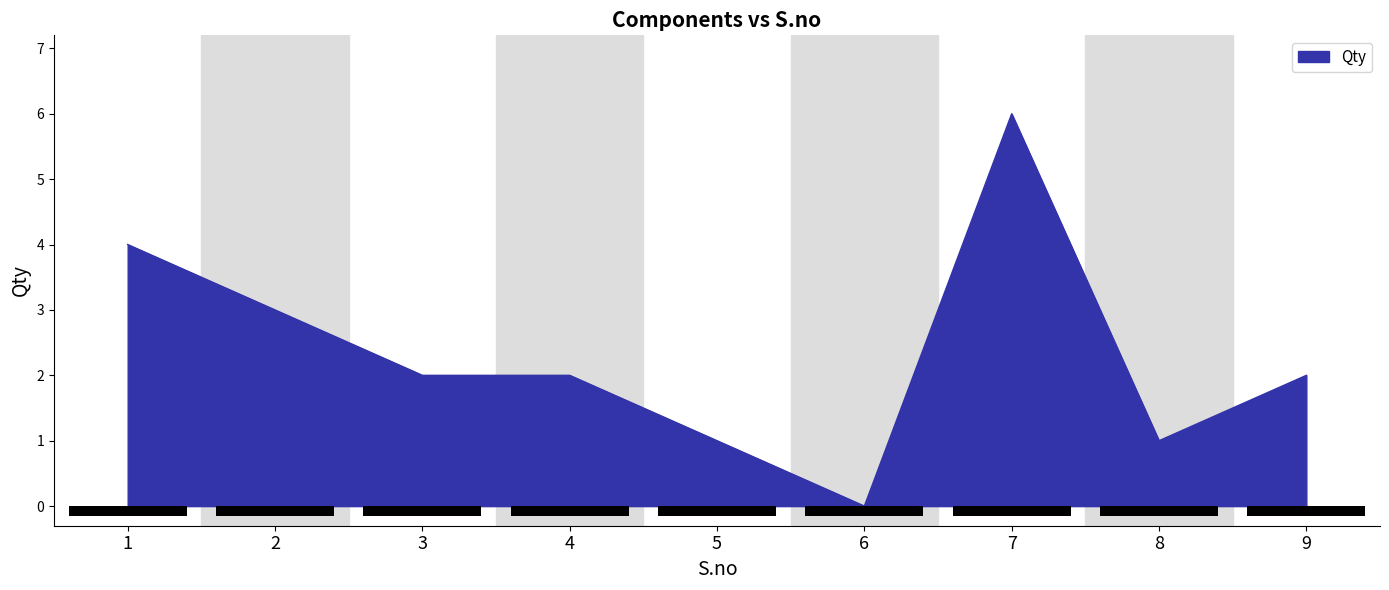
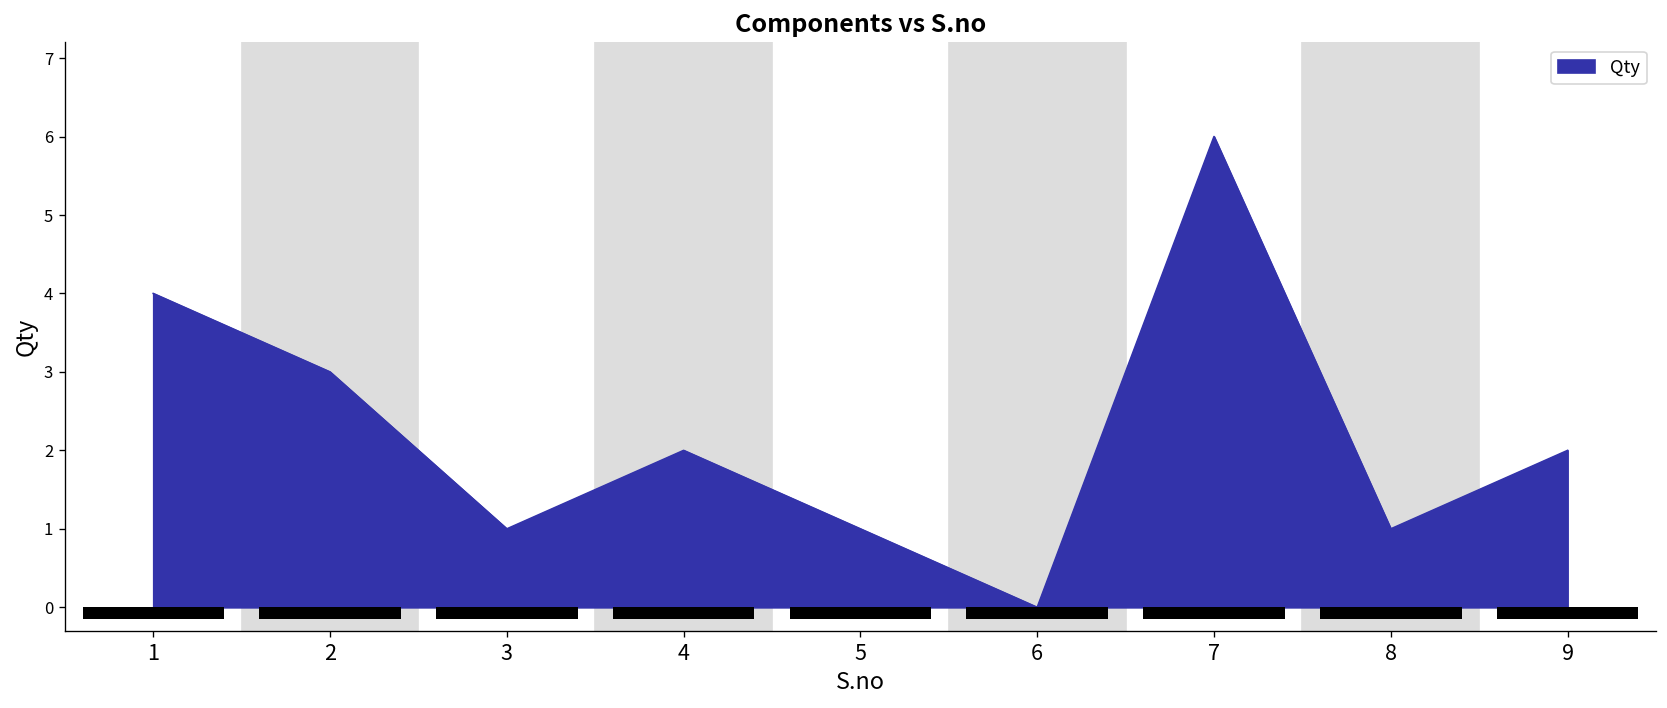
  {
    "Qty": {
      "1": 4,
      "2": 3,
-     "3": 2,
+     "3": 1,
      "4": 2,
      "5": 1,
      "6": 0,
      "7": 6,
      "8": 1,
      "9": 2
    }
  }
